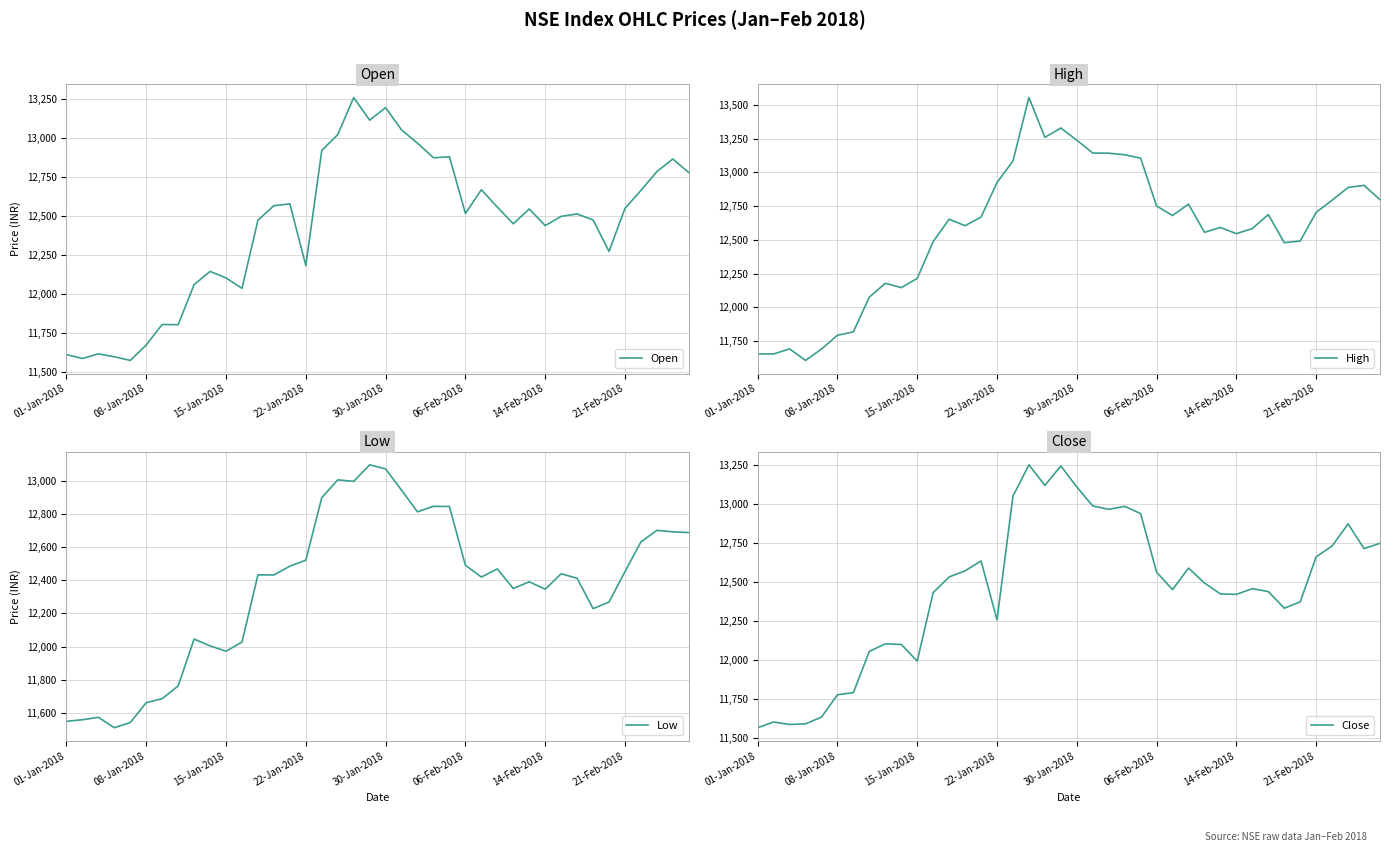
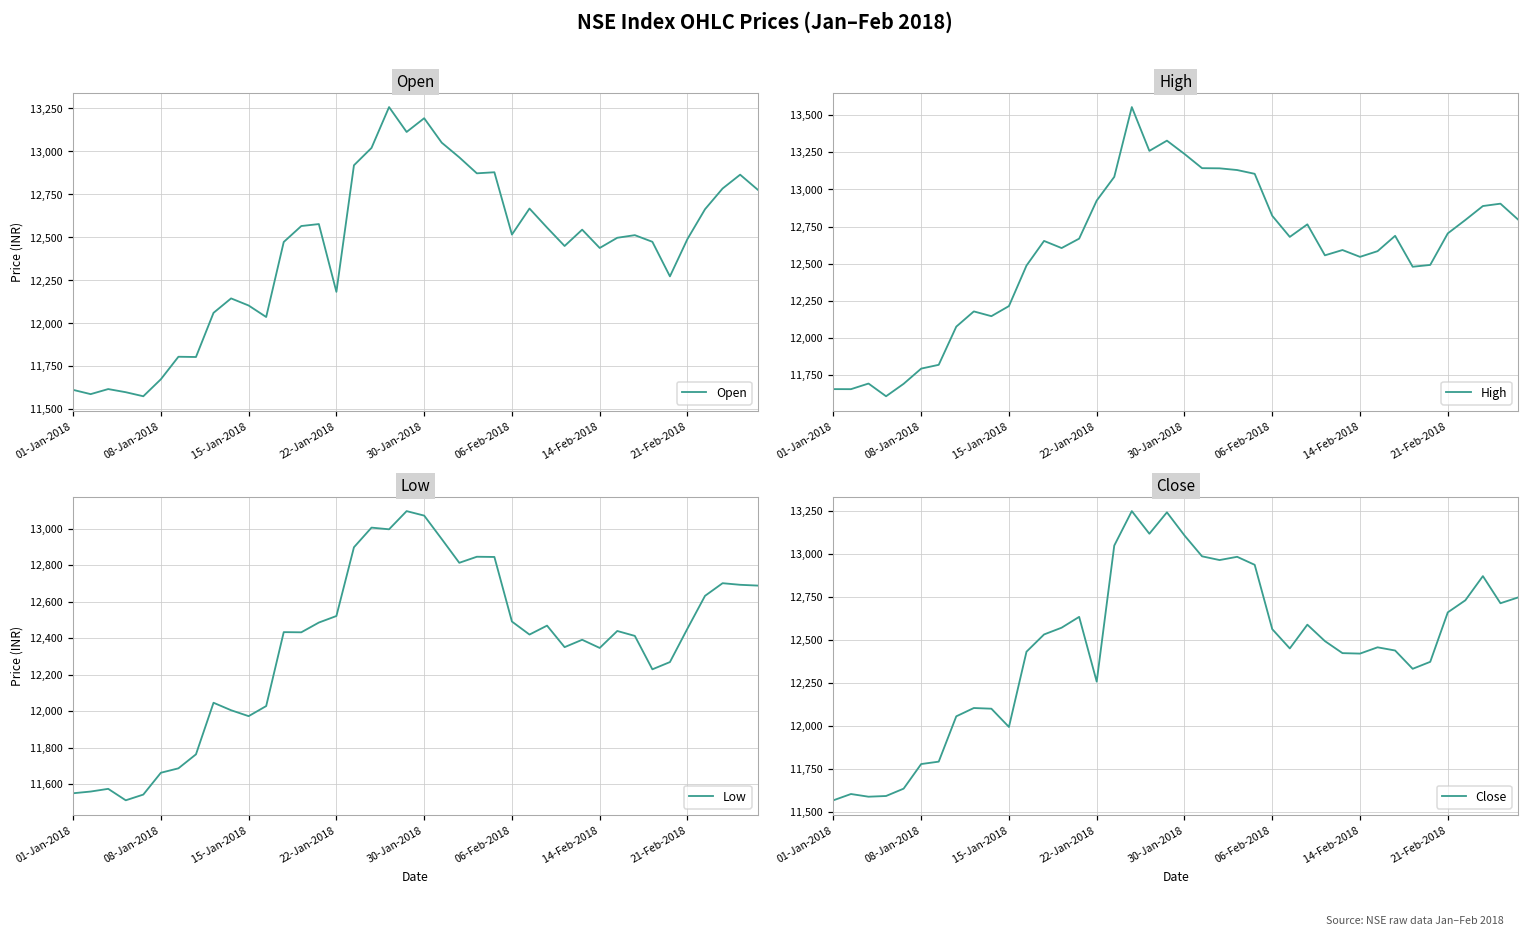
  {
    "Open": {
      "01-Jan-2018": "11,610",
      "08-Jan-2018": "11,670",
      "15-Jan-2018": "12,100",
      "22-Jan-2018": "12,180",
      "30-Jan-2018": "13,190",
      "06-Feb-2018": "12,520",
      "14-Feb-2018": "12,440",
-     "21-Feb-2018": "12,550"
+     "21-Feb-2018": "12,490"
    },
    "High": {
      "01-Jan-2018": "11,660",
      "08-Jan-2018": "11,790",
      "15-Jan-2018": "12,210",
      "22-Jan-2018": "12,920",
      "30-Jan-2018": "13,240",
-     "06-Feb-2018": "12,750",
+     "06-Feb-2018": "12,820",
      "14-Feb-2018": "12,550",
      "21-Feb-2018": "12,700"
    },
    "Low": {
      "01-Jan-2018": "11,550",
      "08-Jan-2018": "11,660",
      "15-Jan-2018": "11,970",
      "22-Jan-2018": "12,520",
      "30-Jan-2018": "13,070",
      "06-Feb-2018": "12,490",
      "14-Feb-2018": "12,350",
      "21-Feb-2018": "12,450"
    },
    "Close": {
      "01-Jan-2018": "11,570",
      "08-Jan-2018": "11,780",
      "15-Jan-2018": "11,990",
      "22-Jan-2018": "12,260",
      "30-Jan-2018": "13,110",
      "06-Feb-2018": "12,560",
      "14-Feb-2018": "12,420",
      "21-Feb-2018": "12,660"
    }
  }
